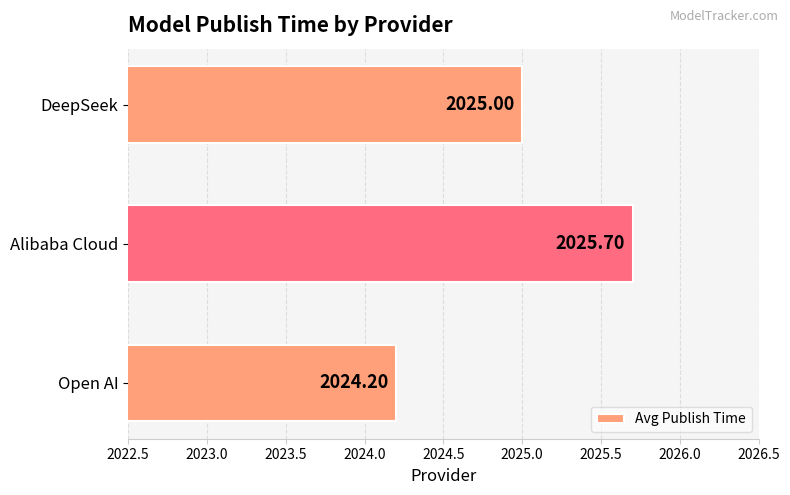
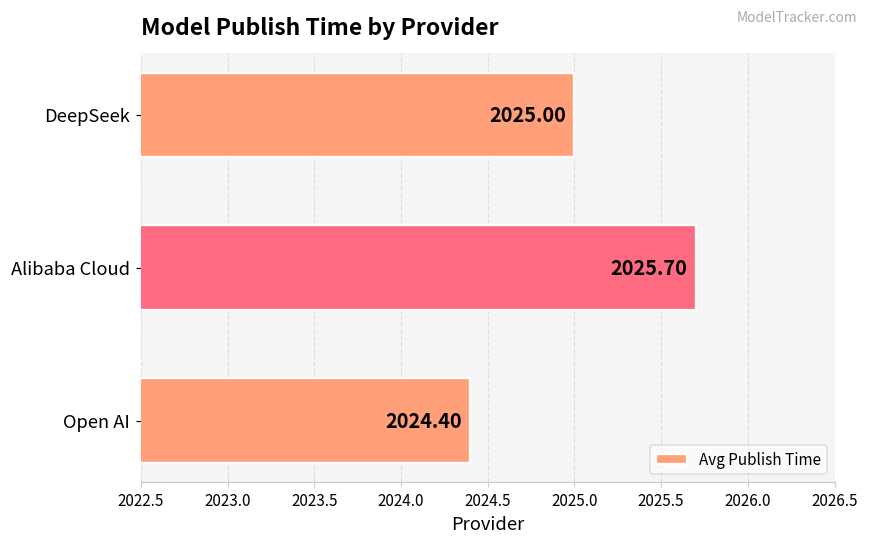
  {
    "DeepSeek": 2025.00,
    "Alibaba Cloud": 2025.70,
-   "Open AI": 2024.20
+   "Open AI": 2024.40
  }
